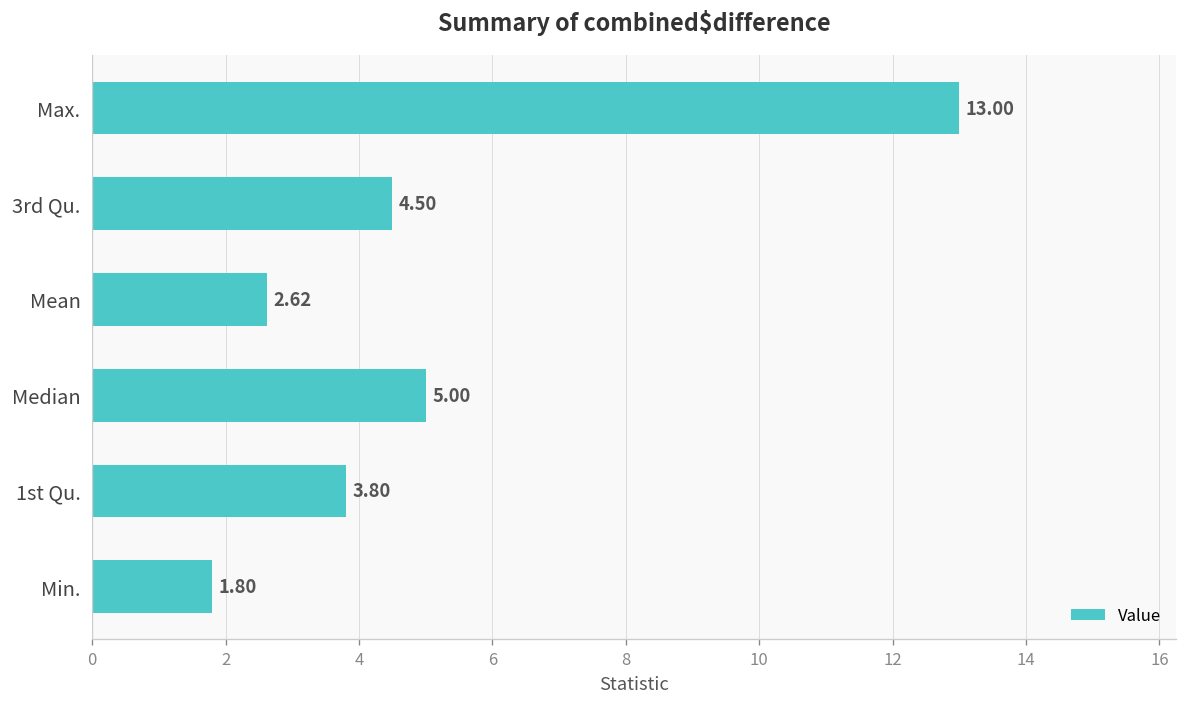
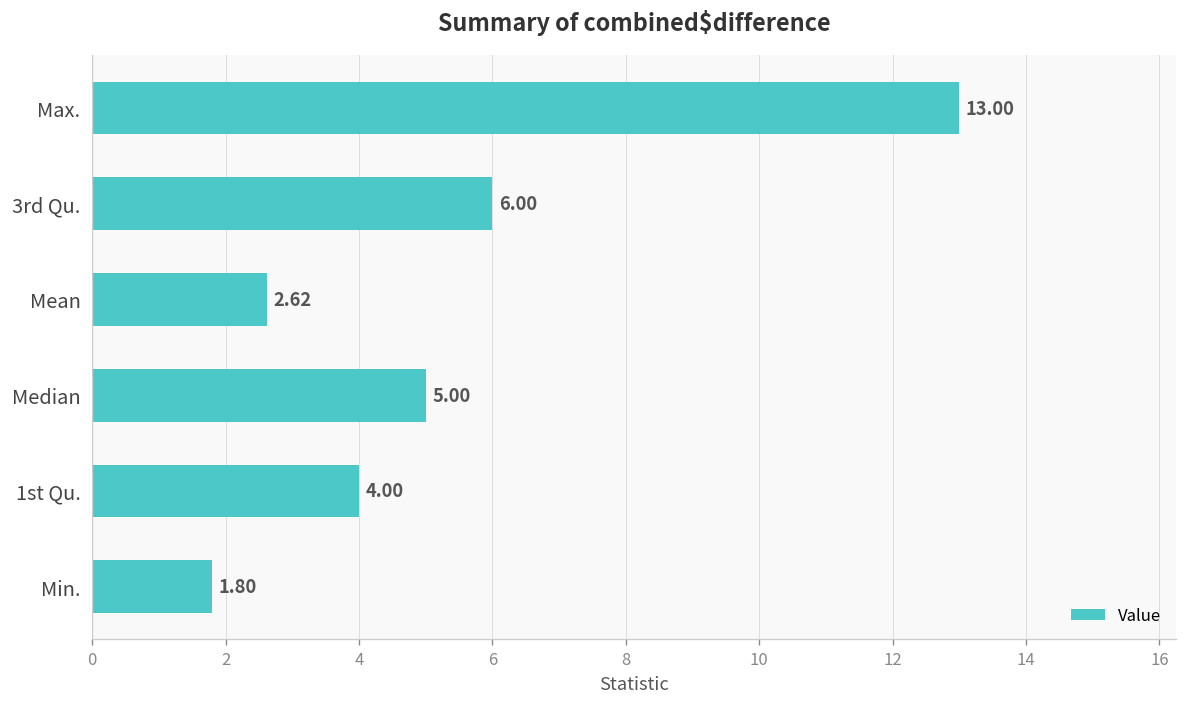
  {
    "Max.": 13.00,
-   "3rd Qu.": 4.50,
+   "3rd Qu.": 6.00,
    "Mean": 2.62,
    "Median": 5.00,
-   "1st Qu.": 3.80,
+   "1st Qu.": 4.00,
    "Min.": 1.80
  }
